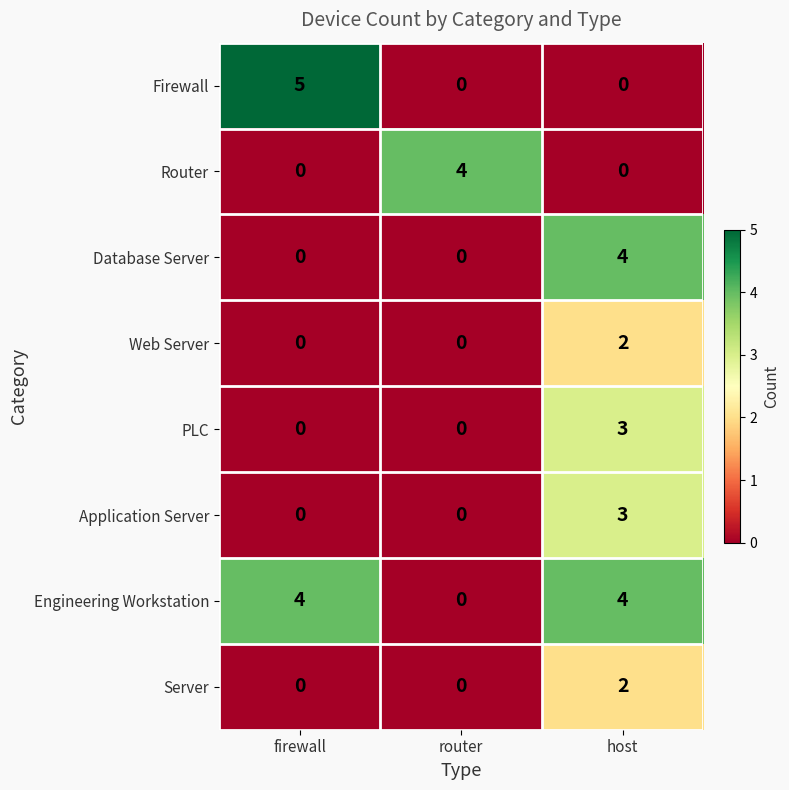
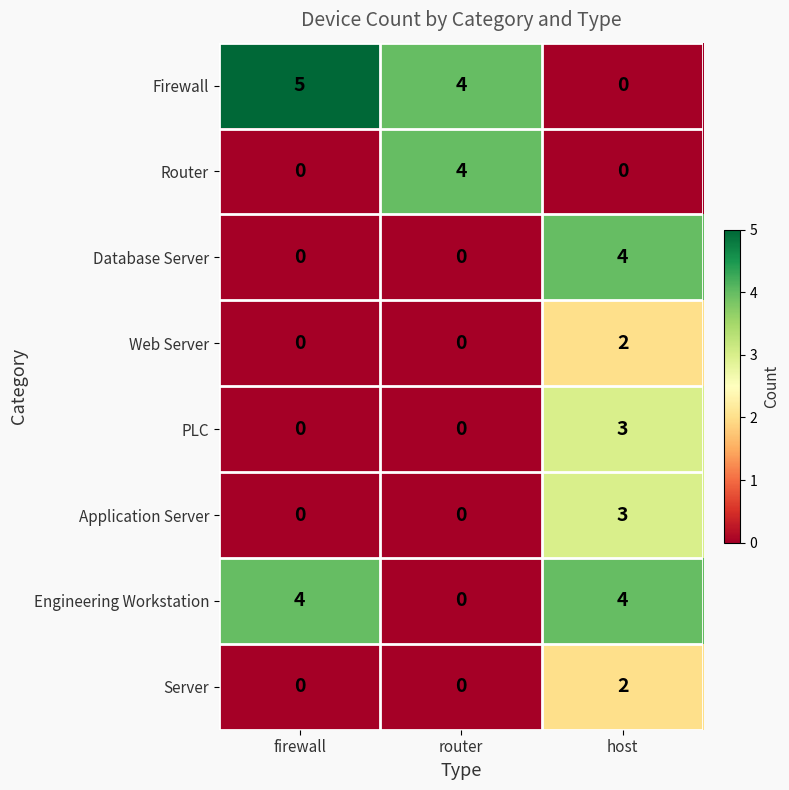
  {
    "Firewall": {
      "firewall": 5,
-     "router": 0,
+     "router": 4,
      "host": 0
    },
    "Router": {
      "firewall": 0,
      "router": 4,
      "host": 0
    },
    "Database Server": {
      "firewall": 0,
      "router": 0,
      "host": 4
    },
    "Web Server": {
      "firewall": 0,
      "router": 0,
      "host": 2
    },
    "PLC": {
      "firewall": 0,
      "router": 0,
      "host": 3
    },
    "Application Server": {
      "firewall": 0,
      "router": 0,
      "host": 3
    },
    "Engineering Workstation": {
      "firewall": 4,
      "router": 0,
      "host": 4
    },
    "Server": {
      "firewall": 0,
      "router": 0,
      "host": 2
    }
  }
